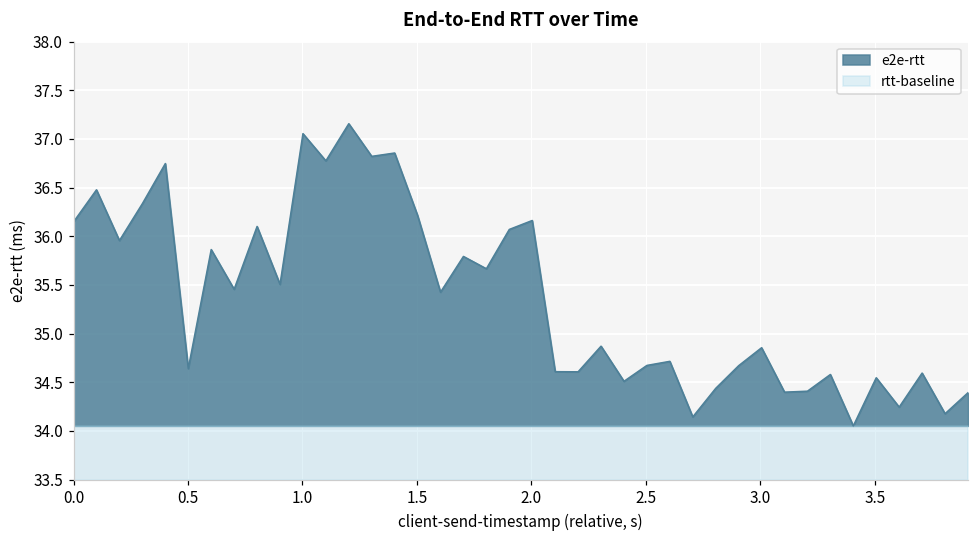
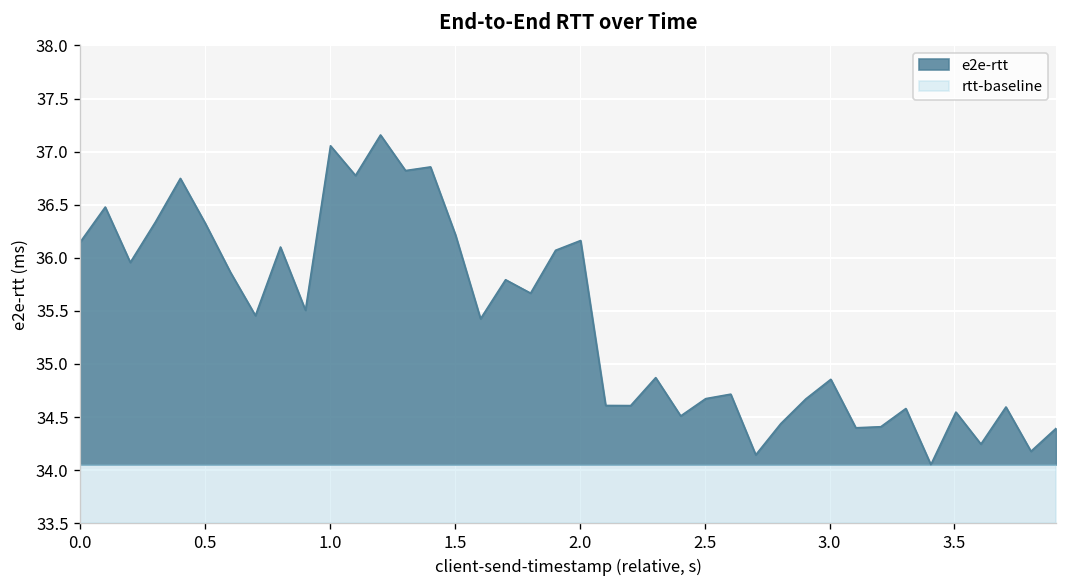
  {
    "e2e-rtt": {
      "0.0": 36.1,
-     "0.5": 34.6,
+     "0.5": 36.3,
      "1.0": 37.1
    },
    "rtt-baseline": {
      "0.0": 34.1,
      "0.5": 34.1,
      "1.0": 34.1
    }
  }
